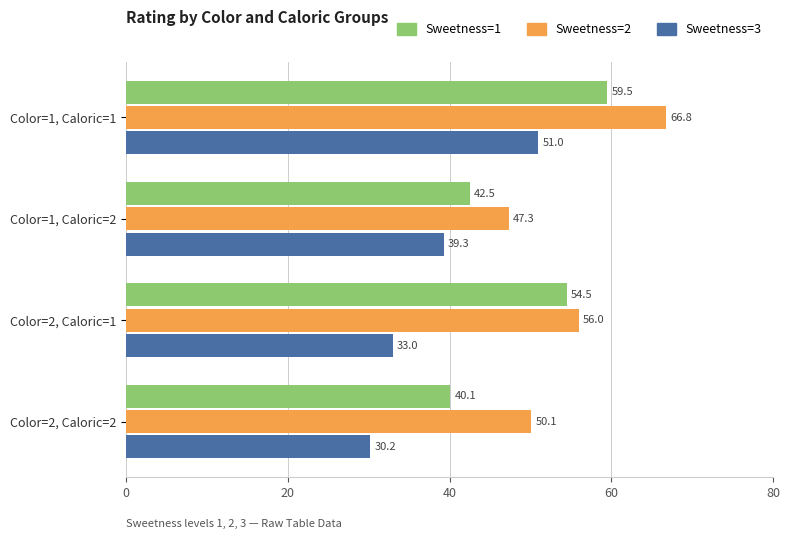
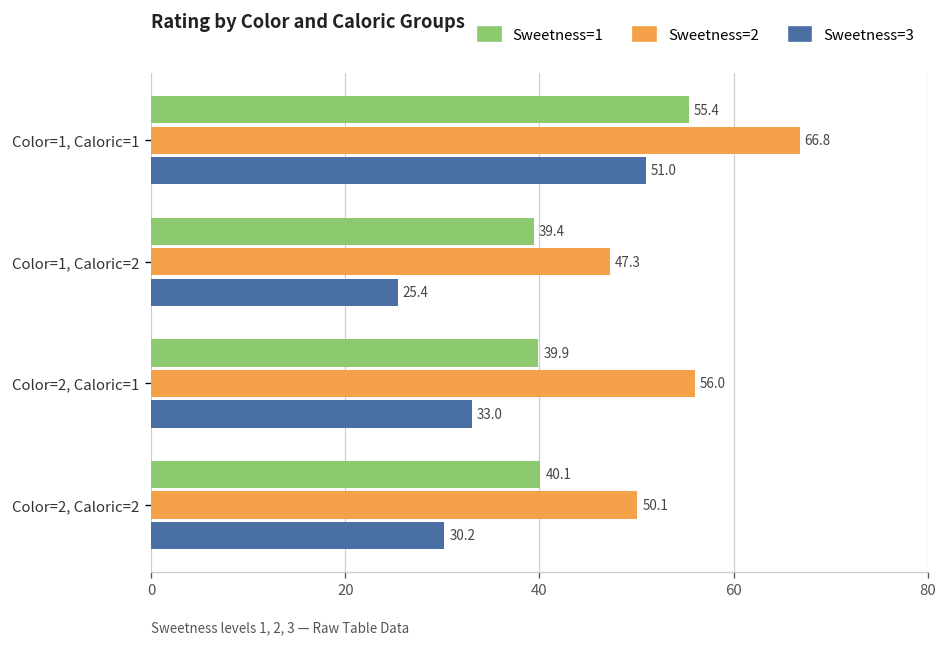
  {
    "Sweetness=1": {
-     "Color=1, Caloric=1": 59.5,
-     "Color=1, Caloric=2": 42.5,
-     "Color=2, Caloric=1": 54.5,
+     "Color=1, Caloric=1": 55.4,
+     "Color=1, Caloric=2": 39.4,
+     "Color=2, Caloric=1": 39.9,
      "Color=2, Caloric=2": 40.1
    },
    "Sweetness=2": {
      "Color=1, Caloric=1": 66.8,
      "Color=1, Caloric=2": 47.3,
      "Color=2, Caloric=1": 56.0,
      "Color=2, Caloric=2": 50.1
    },
    "Sweetness=3": {
      "Color=1, Caloric=1": 51.0,
-     "Color=1, Caloric=2": 39.3,
+     "Color=1, Caloric=2": 25.4,
      "Color=2, Caloric=1": 33.0,
      "Color=2, Caloric=2": 30.2
    }
  }
